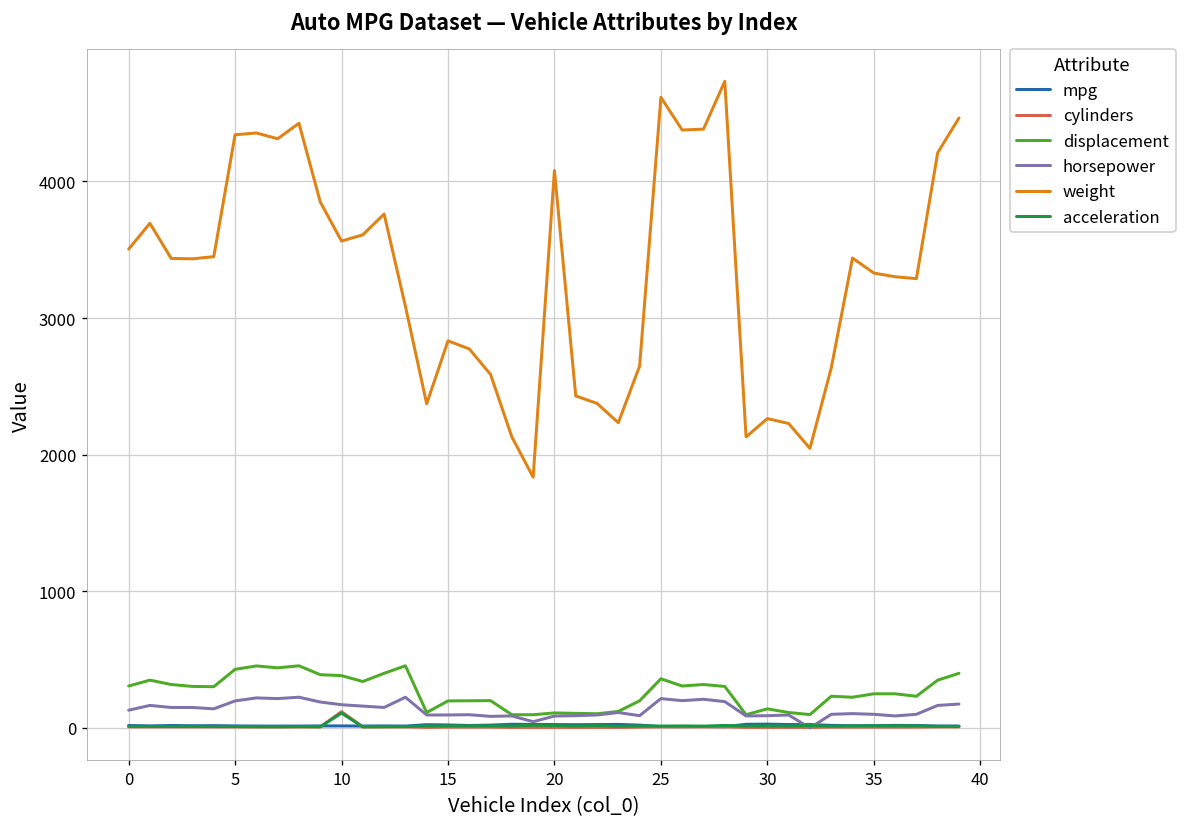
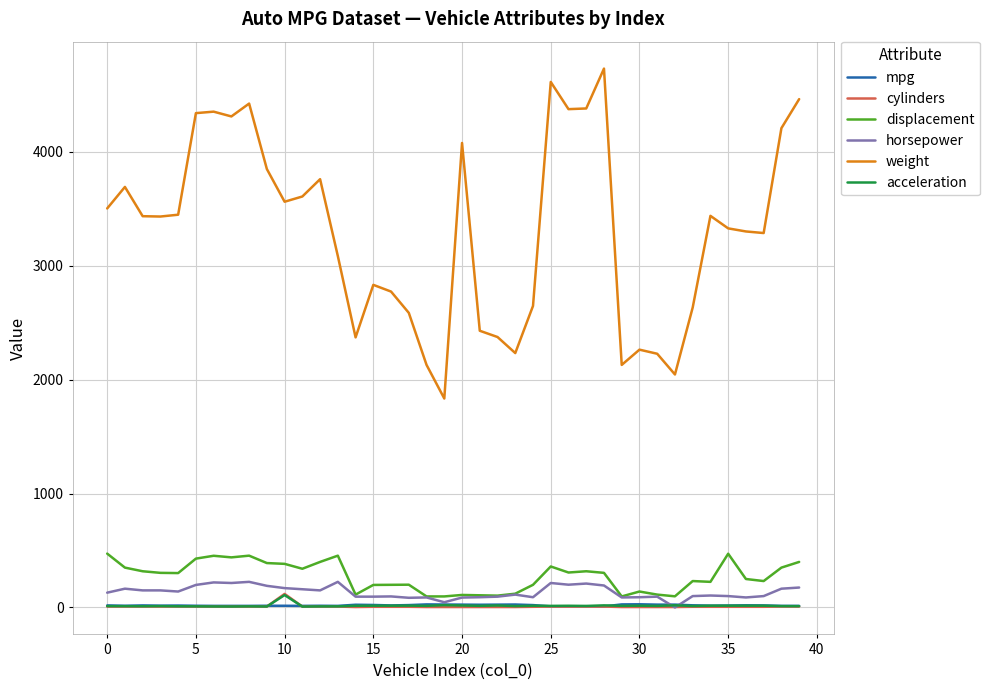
  {
    "mpg": {
      "10": 20
    },
    "displacement": {
-     "0": 310,
+     "0": 470,
      "5": 430,
      "10": 380,
      "15": 200,
      "20": 110,
      "25": 360,
      "30": 140,
-     "35": 250
+     "35": 470
    },
    "horsepower": {
      "0": 130,
      "5": 200,
      "10": 170,
      "15": 100,
      "20": 90,
      "25": 220,
      "30": 90,
      "35": 100
    },
    "weight": {
      "0": 3500,
      "5": 4340,
      "10": 3560,
      "15": 2830,
      "20": 4080,
      "25": 4620,
      "30": 2260,
      "35": 3330
    }
  }
